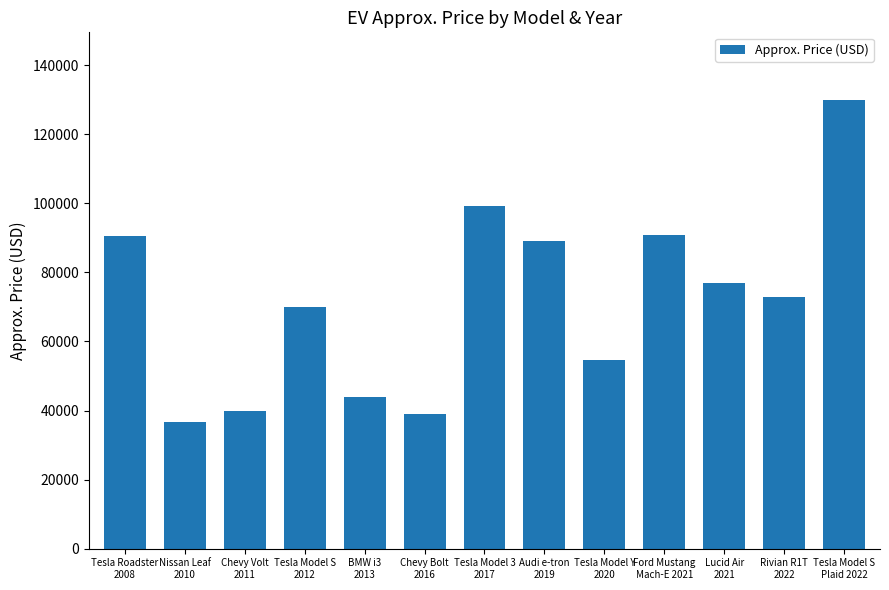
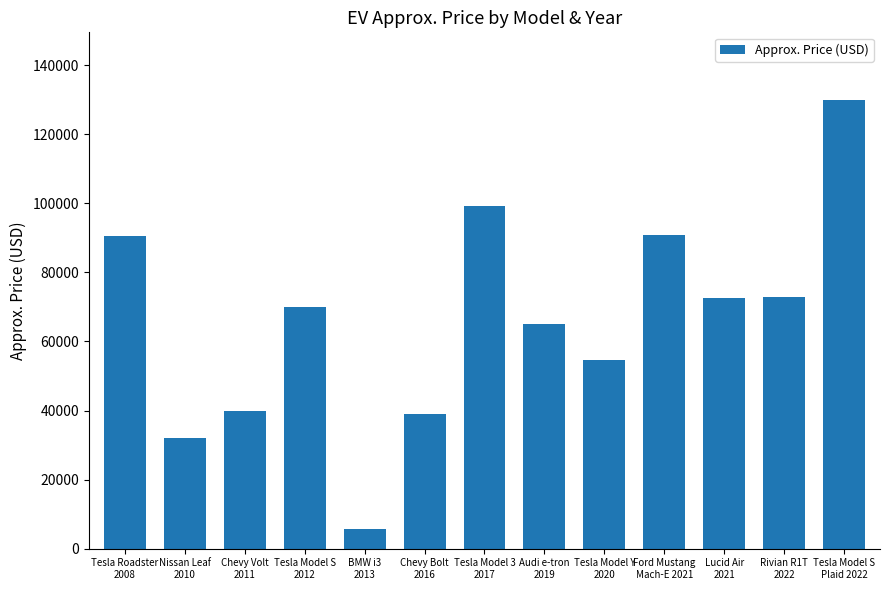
  {
    "Tesla Roadster 2008": 91000,
-   "Nissan Leaf 2010": 37000,
+   "Nissan Leaf 2010": 32000,
    "Chevy Volt 2011": 40000,
    "Tesla Model S 2012": 70000,
-   "BMW i3 2013": 44000,
+   "BMW i3 2013": 6000,
    "Chevy Bolt 2016": 39000,
    "Tesla Model 3 2017": 99000,
-   "Audi e-tron 2019": 89000,
+   "Audi e-tron 2019": 65000,
    "Tesla Model Y 2020": 55000,
    "Ford Mustang Mach-E 2021": 91000,
-   "Lucid Air 2021": 77000,
+   "Lucid Air 2021": 72000,
    "Rivian R1T 2022": 73000,
    "Tesla Model S Plaid 2022": 130000
  }
